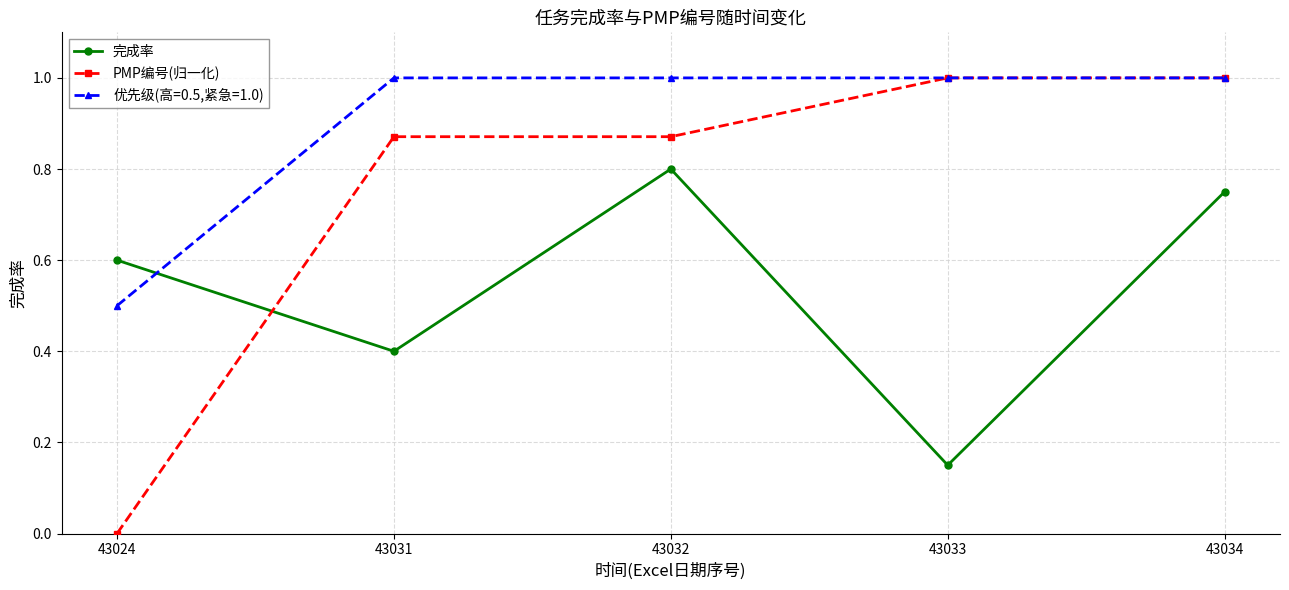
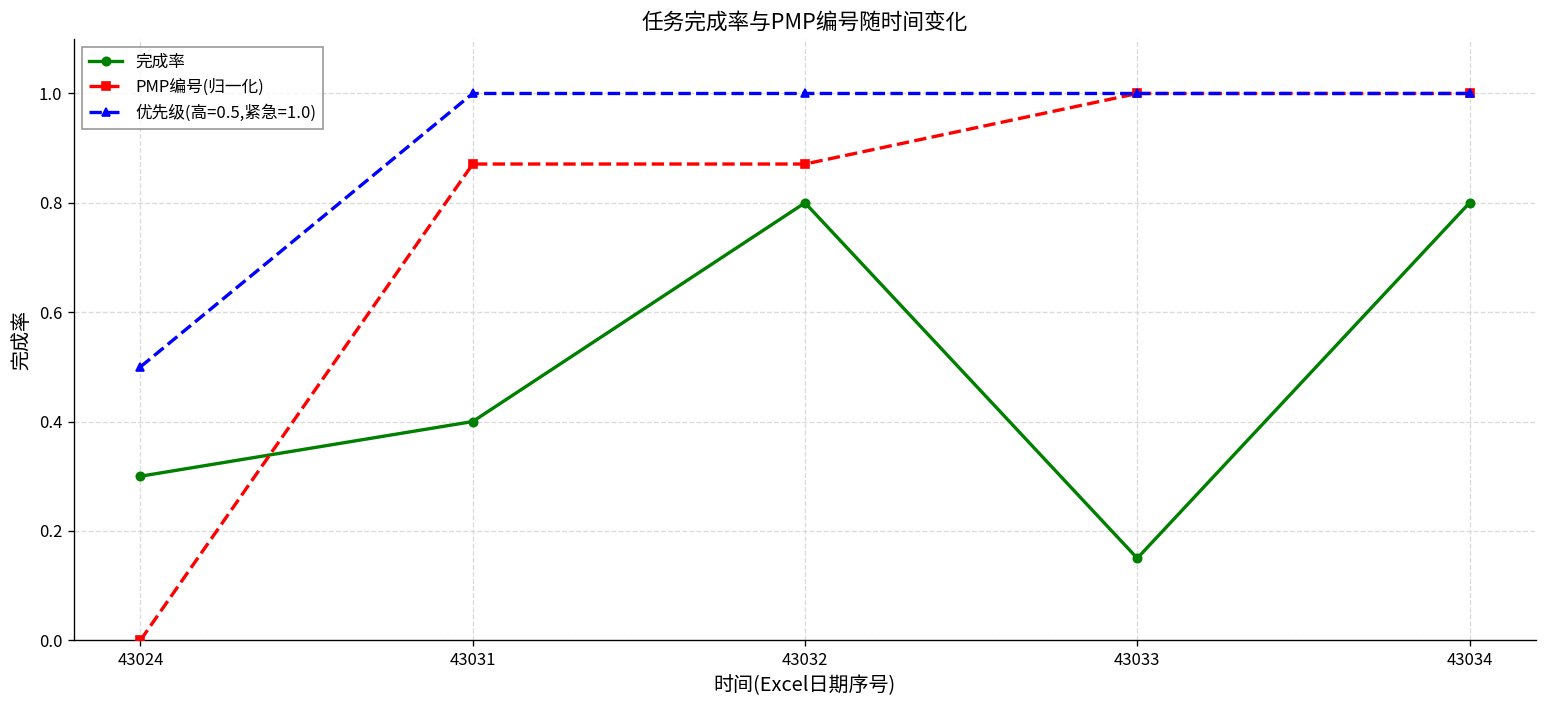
  {
    "完成率": {
-     "43024": 0.6,
+     "43024": 0.3,
      "43031": 0.40,
      "43032": 0.80,
      "43033": 0.15,
-     "43034": 0.75
+     "43034": 0.80
    },
    "PMP编号(归一化)": {
      "43024": 0.00,
      "43031": 0.87,
      "43032": 0.87
    },
    "优先级(高=0.5,紧急=1.0)": {
      "43024": 0.50,
      "43031": 1.00,
      "43032": 1.00
    }
  }
